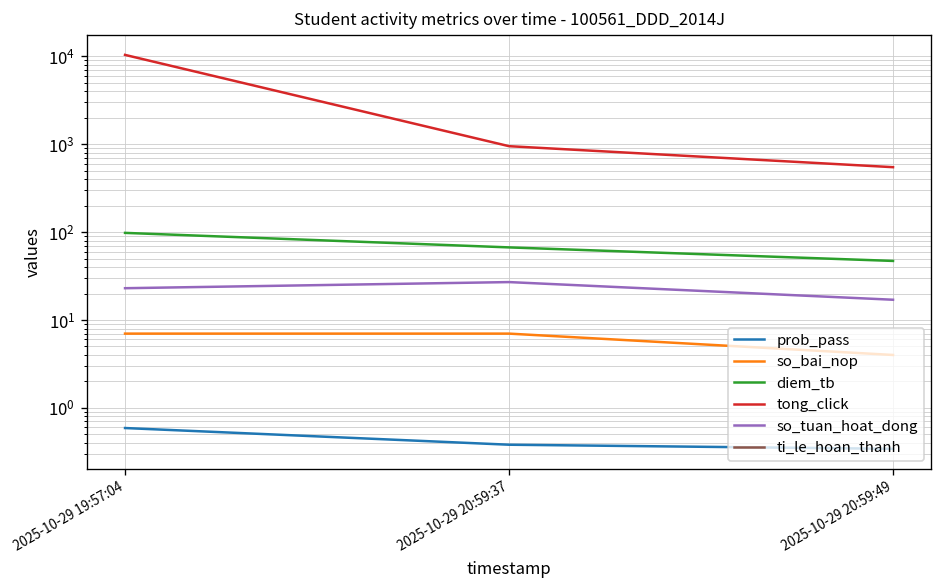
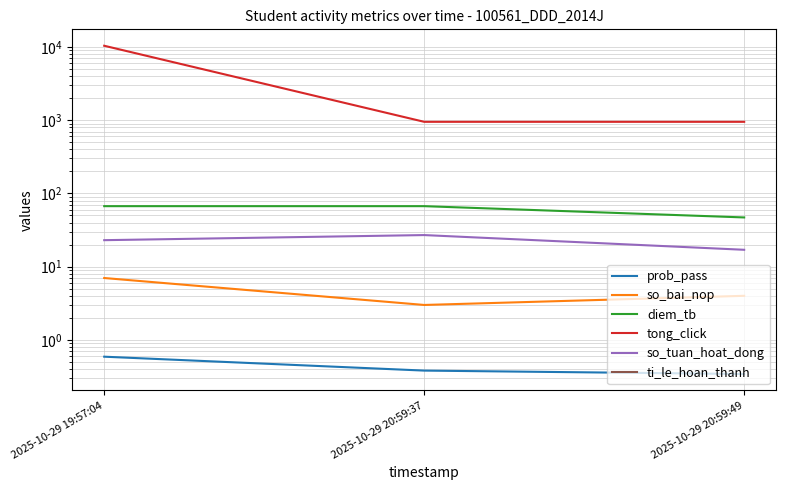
  {
    "prob_pass": {
      "2025-10-29 19:57:04": 0.6,
      "2025-10-29 20:59:37": 0.4
    },
    "so_bai_nop": {
      "2025-10-29 19:57:04": 7,
-     "2025-10-29 20:59:37": 7
+     "2025-10-29 20:59:37": 3
    },
    "diem_tb": {
-     "2025-10-29 19:57:04": 100,
+     "2025-10-29 19:57:04": 70,
      "2025-10-29 20:59:37": 70,
      "2025-10-29 20:59:49": 50
    },
    "tong_click": {
      "2025-10-29 19:57:04": 10000,
      "2025-10-29 20:59:37": 1000,
-     "2025-10-29 20:59:49": 500
+     "2025-10-29 20:59:49": 1000
    },
    "so_tuan_hoat_dong": {
      "2025-10-29 19:57:04": 23,
      "2025-10-29 20:59:37": 27,
      "2025-10-29 20:59:49": 17
    }
  }
